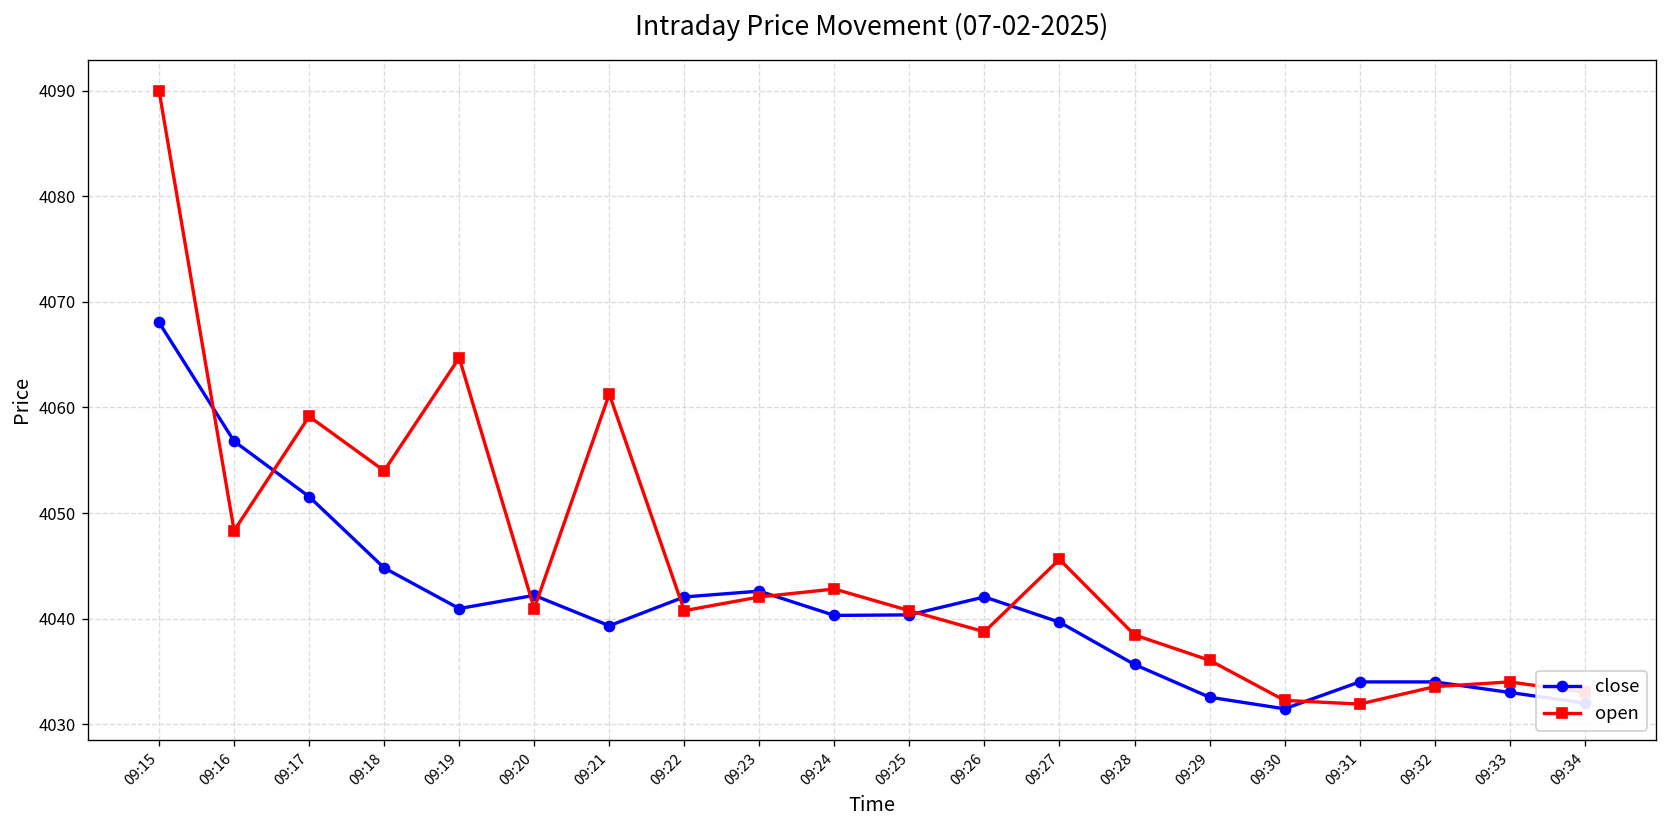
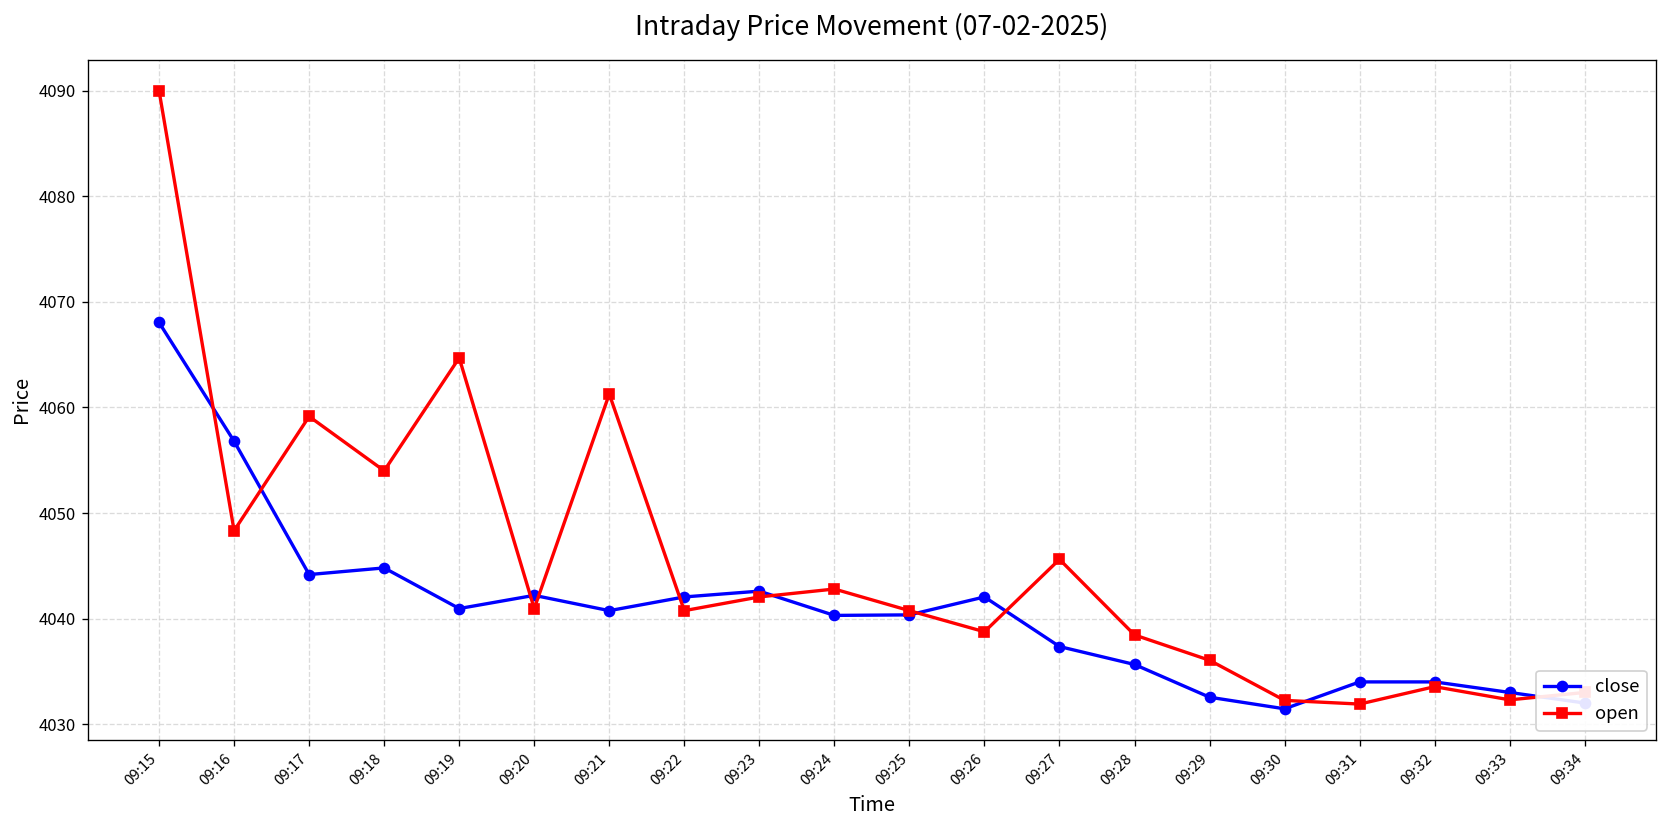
  {
    "close": {
      "09:15": 4068,
      "09:16": 4057,
-     "09:17": 4052,
+     "09:17": 4044,
      "09:18": 4045,
      "09:19": 4041,
      "09:20": 4042,
-     "09:21": 4039,
+     "09:21": 4041,
      "09:22": 4042,
      "09:23": 4043,
      "09:24": 4040,
      "09:25": 4040,
      "09:26": 4042,
-     "09:27": 4040,
+     "09:27": 4037,
      "09:28": 4036,
      "09:29": 4033,
      "09:30": 4031,
      "09:31": 4034,
      "09:32": 4034,
      "09:33": 4033
    },
    "open": {
      "09:15": 4090,
      "09:16": 4048,
      "09:17": 4059,
      "09:18": 4054,
      "09:19": 4065,
      "09:20": 4041,
      "09:21": 4061,
      "09:22": 4041,
      "09:23": 4042,
      "09:24": 4043,
      "09:25": 4041,
      "09:26": 4039,
      "09:27": 4046,
      "09:28": 4038,
      "09:29": 4036,
      "09:30": 4032,
      "09:31": 4032,
      "09:32": 4034,
-     "09:33": 4034
+     "09:33": 4032
    }
  }
